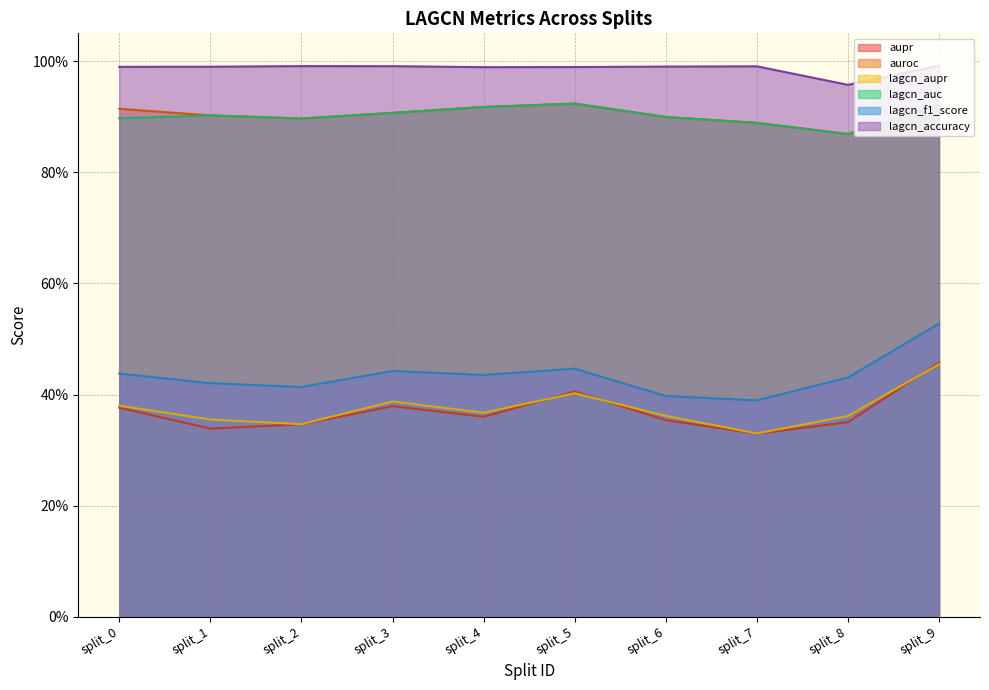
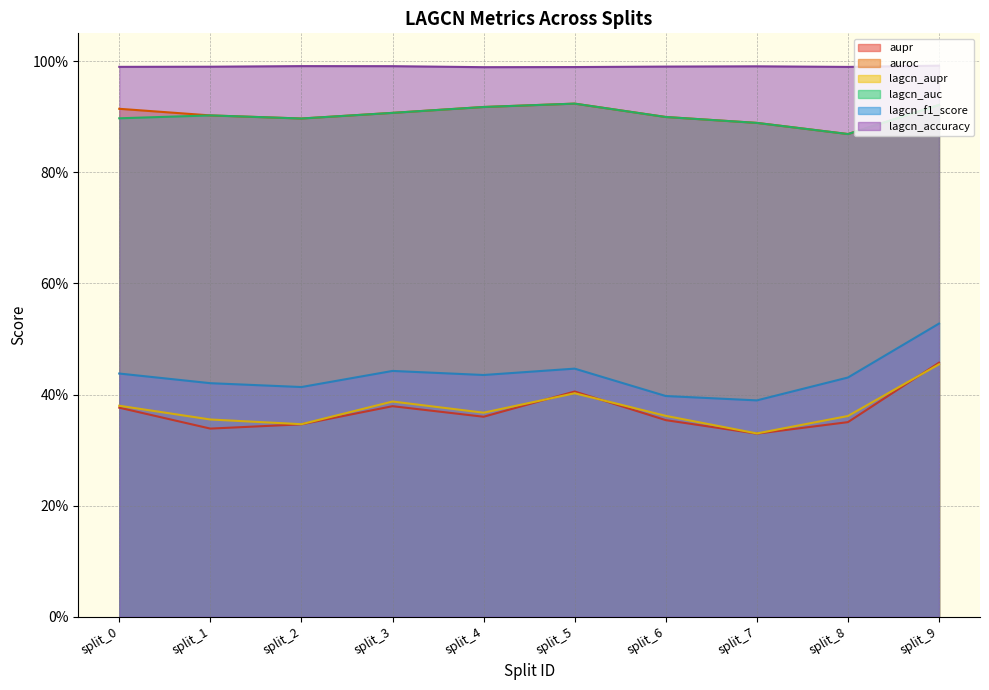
  {
    "lagcn_aupr": {
      "split_1": "36%",
      "split_3": "39%",
      "split_4": "37%",
      "split_6": "36%",
      "split_8": "36%"
    },
    "lagcn_auc": {
      "split_0": "90%"
    },
    "lagcn_f1_score": {
      "split_0": "44%",
      "split_1": "42%",
      "split_2": "41%",
      "split_3": "44%",
      "split_4": "44%",
      "split_5": "45%",
      "split_6": "40%",
      "split_7": "39%",
      "split_8": "43%",
      "split_9": "53%"
    },
    "lagcn_accuracy": {
      "split_0": "99%",
      "split_1": "99%",
      "split_2": "99%",
      "split_3": "99%",
      "split_4": "99%",
      "split_5": "99%",
      "split_6": "99%",
      "split_7": "99%",
-     "split_8": "96%"
+     "split_8": "99%"
    }
  }
